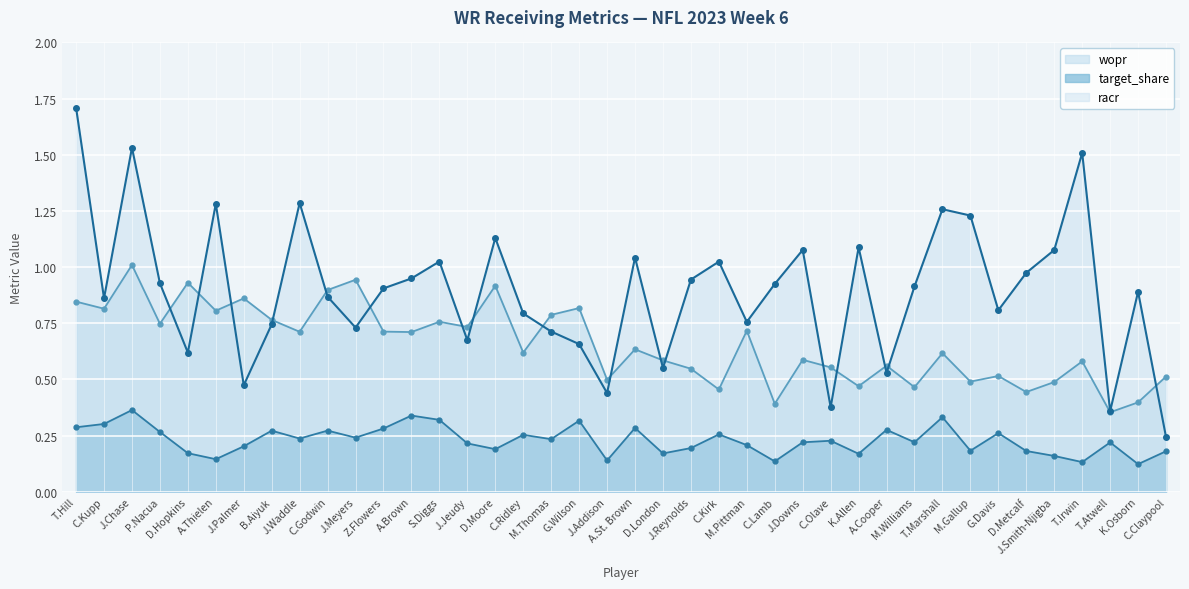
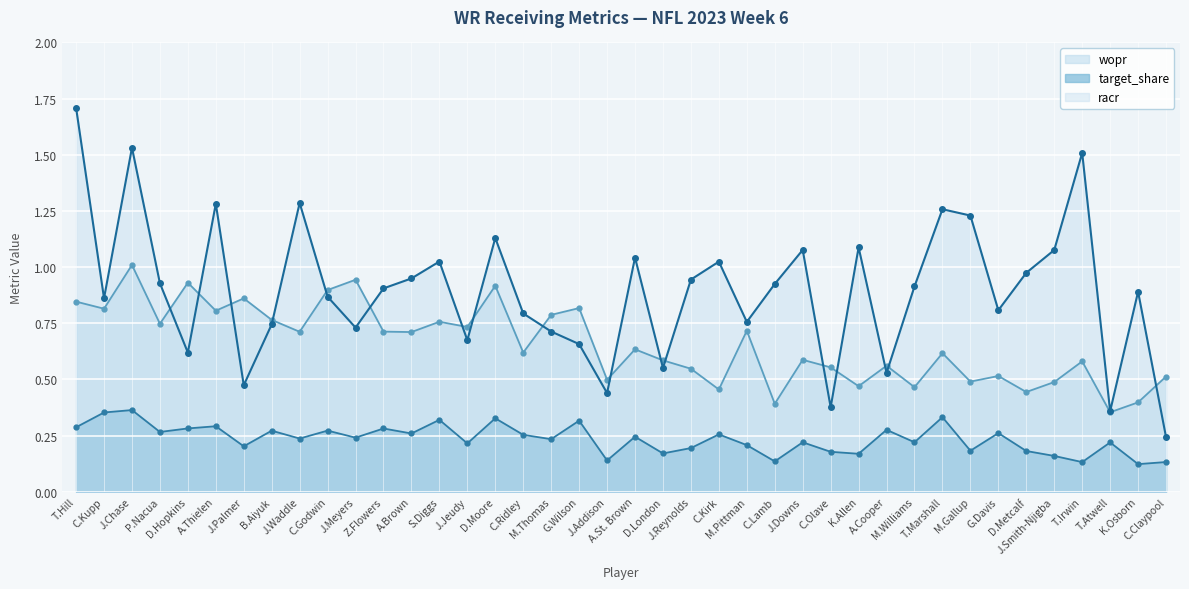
  {
    "target_share": {
      "T.Hill": 0.29,
-     "C.Kupp": 0.30,
+     "C.Kupp": 0.35,
      "J.Chase": 0.36,
      "P.Nacua": 0.27,
-     "D.Hopkins": 0.17,
-     "A.Thielen": 0.15,
+     "D.Hopkins": 0.28,
+     "A.Thielen": 0.29,
      "J.Palmer": 0.20,
      "B.Aiyuk": 0.27,
      "J.Waddle": 0.24,
      "C.Godwin": 0.27,
      "J.Meyers": 0.24,
      "Z.Flowers": 0.28,
-     "A.Brown": 0.34,
+     "A.Brown": 0.26,
      "S.Diggs": 0.32,
      "J.Jeudy": 0.22,
-     "D.Moore": 0.19,
+     "D.Moore": 0.33,
      "C.Ridley": 0.25,
      "M.Thomas": 0.23,
      "G.Wilson": 0.32,
      "J.Addison": 0.14,
-     "A.St. Brown": 0.28,
+     "A.St. Brown": 0.25,
      "D.London": 0.17,
      "J.Reynolds": 0.19,
      "C.Kirk": 0.26,
      "M.Pittman": 0.21,
      "C.Lamb": 0.14,
      "J.Downs": 0.22,
-     "C.Olave": 0.23,
+     "C.Olave": 0.18,
      "K.Allen": 0.17,
      "A.Cooper": 0.28,
      "M.Williams": 0.22,
      "T.Marshall": 0.33,
      "M.Gallup": 0.18,
      "G.Davis": 0.26,
      "D.Metcalf": 0.18,
      "J.Smith-Njigba": 0.16,
      "T.Irwin": 0.13,
      "T.Atwell": 0.22,
      "K.Osborn": 0.12,
-     "C.Claypool": 0.18
+     "C.Claypool": 0.13
    }
  }
